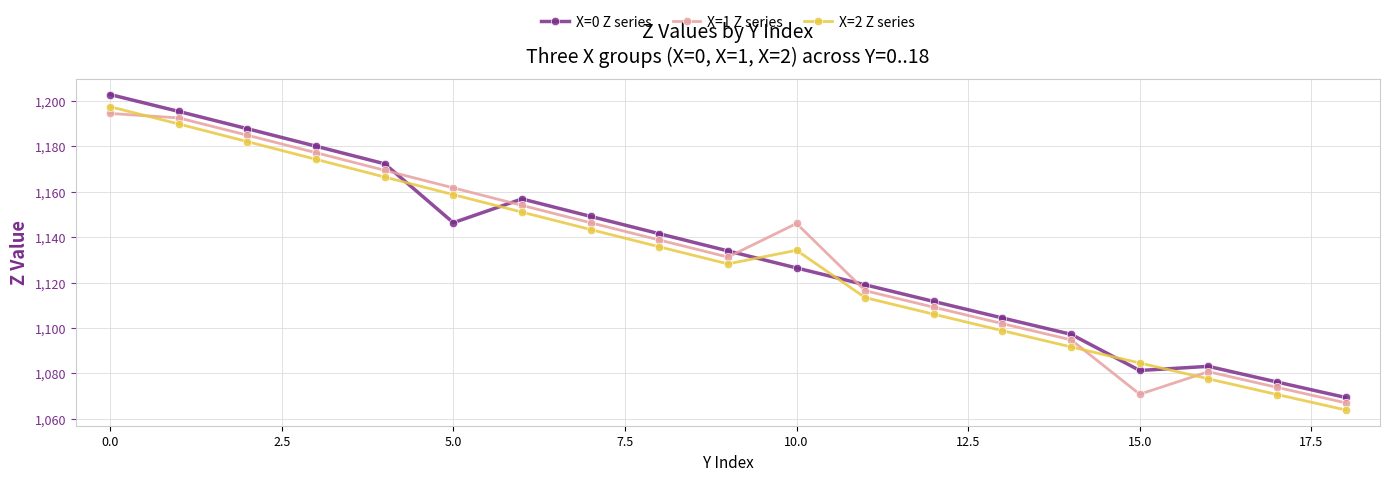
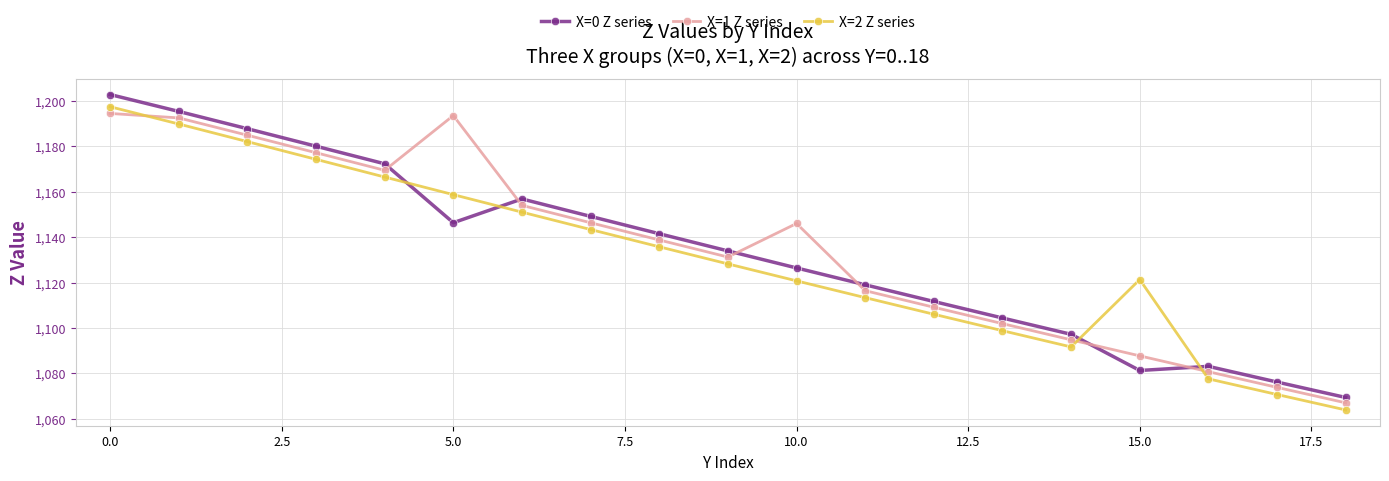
  {
    "X=0 Z series": {
      "0.0": "1,203",
      "5.0": "1,146",
      "10.0": "1,126",
      "15.0": "1,081"
    },
    "X=1 Z series": {
      "0.0": "1,194",
-     "5.0": "1,162",
+     "5.0": "1,194",
      "10.0": "1,146",
-     "15.0": "1,071"
+     "15.0": "1,088"
    },
    "X=2 Z series": {
      "0.0": "1,197",
      "5.0": "1,159",
-     "10.0": "1,134",
-     "15.0": "1,085"
+     "10.0": "1,121",
+     "15.0": "1,121"
    }
  }
